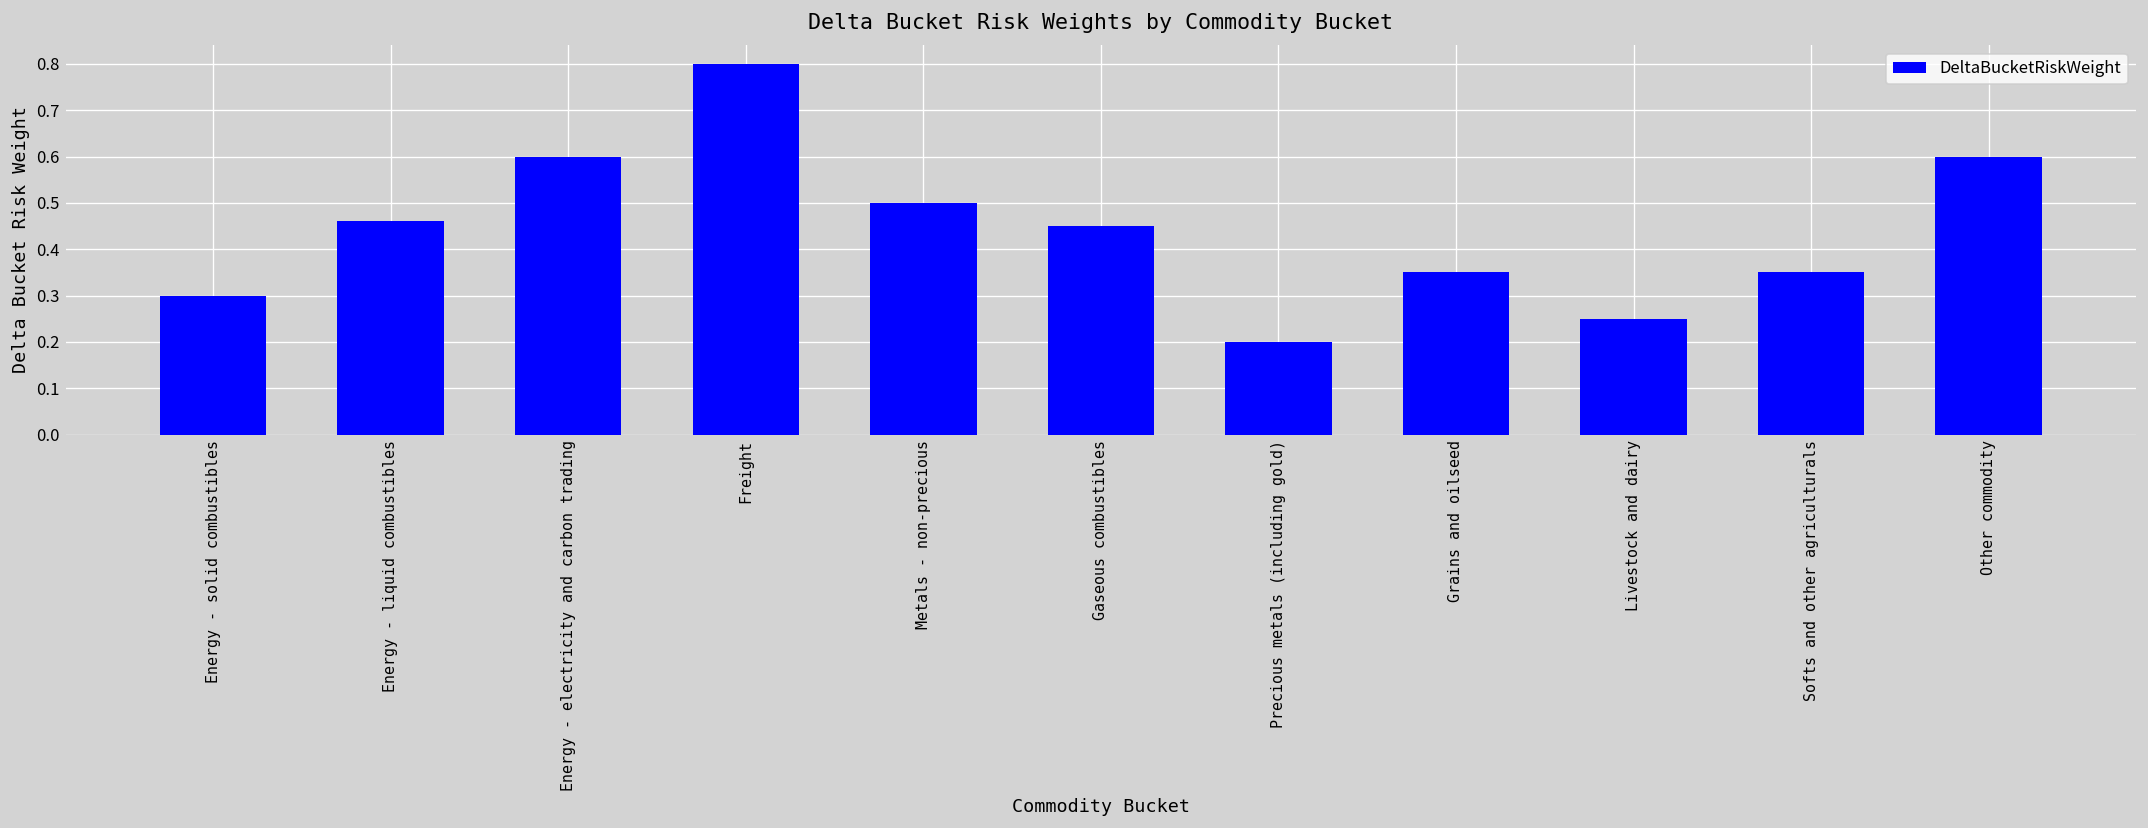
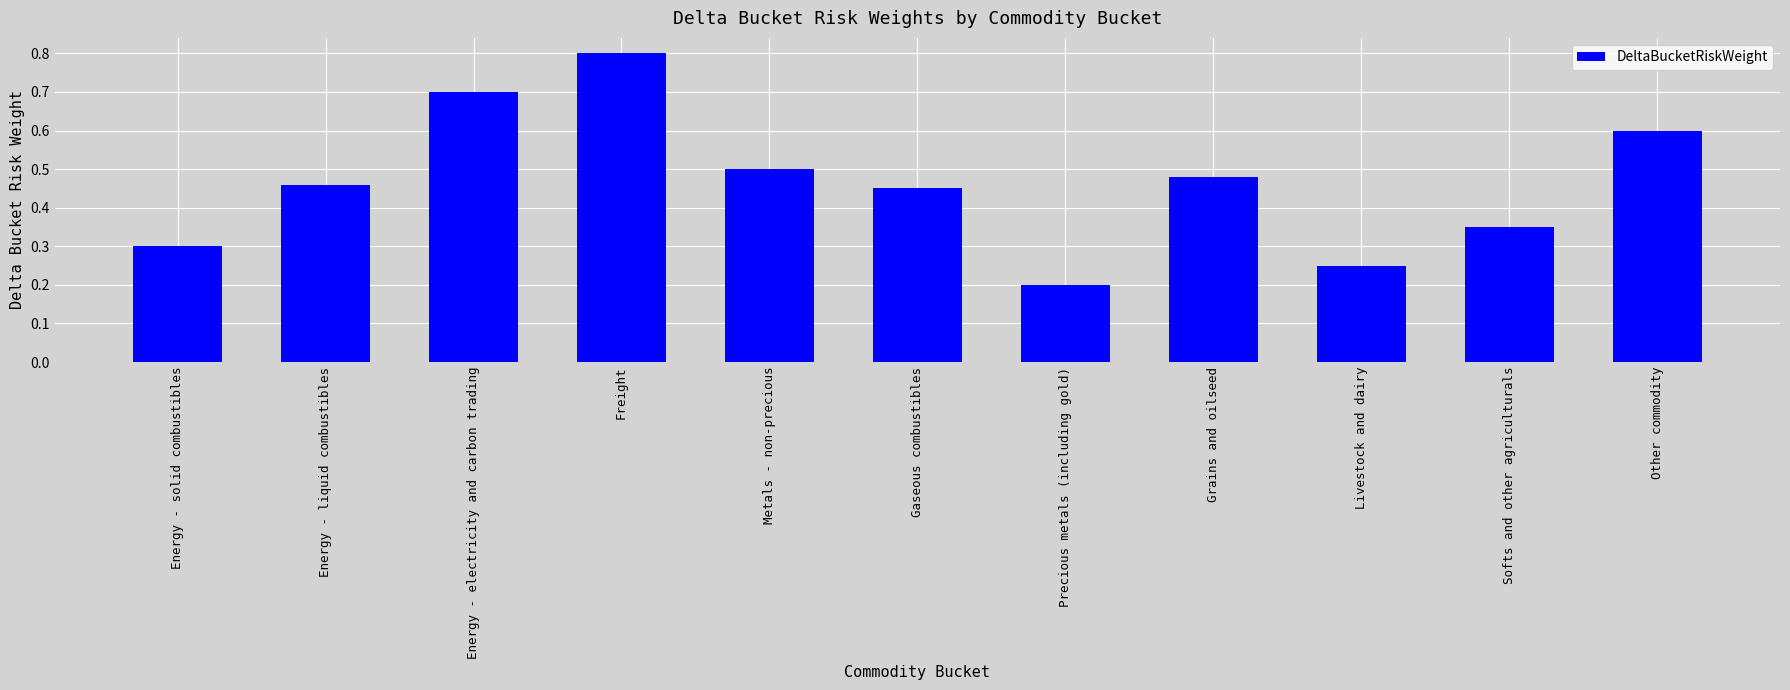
  {
    "Energy - solid combustibles": 0.30,
    "Energy - liquid combustibles": 0.46,
-   "Energy - electricity and carbon trading": 0.6,
+   "Energy - electricity and carbon trading": 0.7,
    "Freight": 0.80,
    "Metals - non-precious": 0.50,
    "Gaseous combustibles": 0.45,
    "Precious metals (including gold)": 0.20,
-   "Grains and oilseed": 0.35,
+   "Grains and oilseed": 0.48,
    "Livestock and dairy": 0.25,
    "Softs and other agriculturals": 0.35,
    "Other commodity": 0.60
  }
